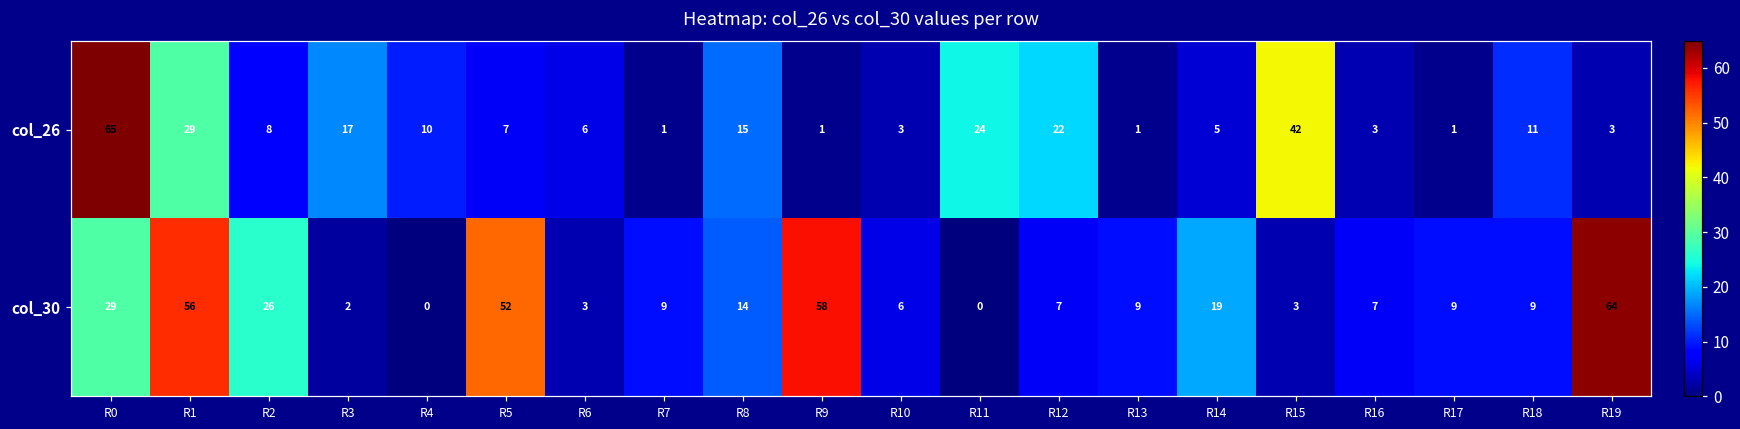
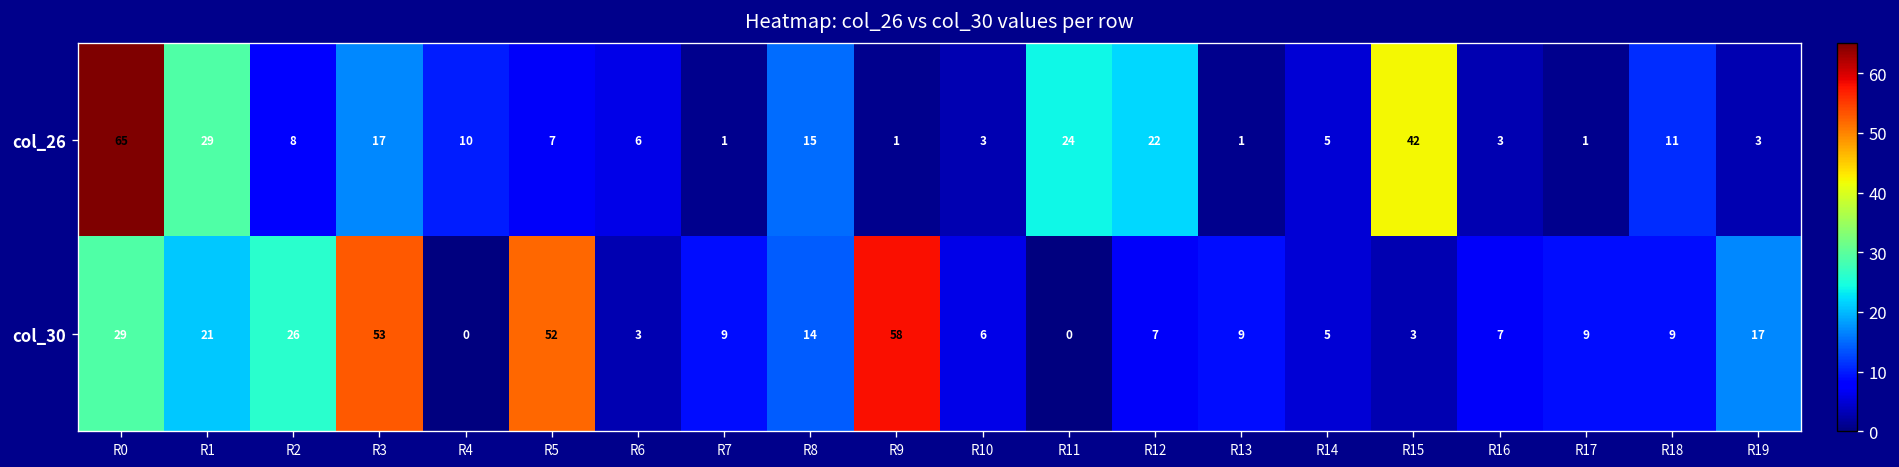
  {
    "col_26": {
      "R0": 65,
      "R1": 29,
      "R2": 8,
      "R3": 17,
      "R4": 10,
      "R5": 7,
      "R6": 6,
      "R7": 1,
      "R8": 15,
      "R9": 1,
      "R10": 3,
      "R11": 24,
      "R12": 22,
      "R13": 1,
      "R14": 5,
      "R15": 42,
      "R16": 3,
      "R17": 1,
      "R18": 11,
      "R19": 3
    },
    "col_30": {
      "R0": 29,
-     "R1": 56,
+     "R1": 21,
      "R2": 26,
-     "R3": 2,
+     "R3": 53,
      "R4": 0,
      "R5": 52,
      "R6": 3,
      "R7": 9,
      "R8": 14,
      "R9": 58,
      "R10": 6,
      "R11": 0,
      "R12": 7,
      "R13": 9,
-     "R14": 19,
+     "R14": 5,
      "R15": 3,
      "R16": 7,
      "R17": 9,
      "R18": 9,
-     "R19": 64
+     "R19": 17
    }
  }
